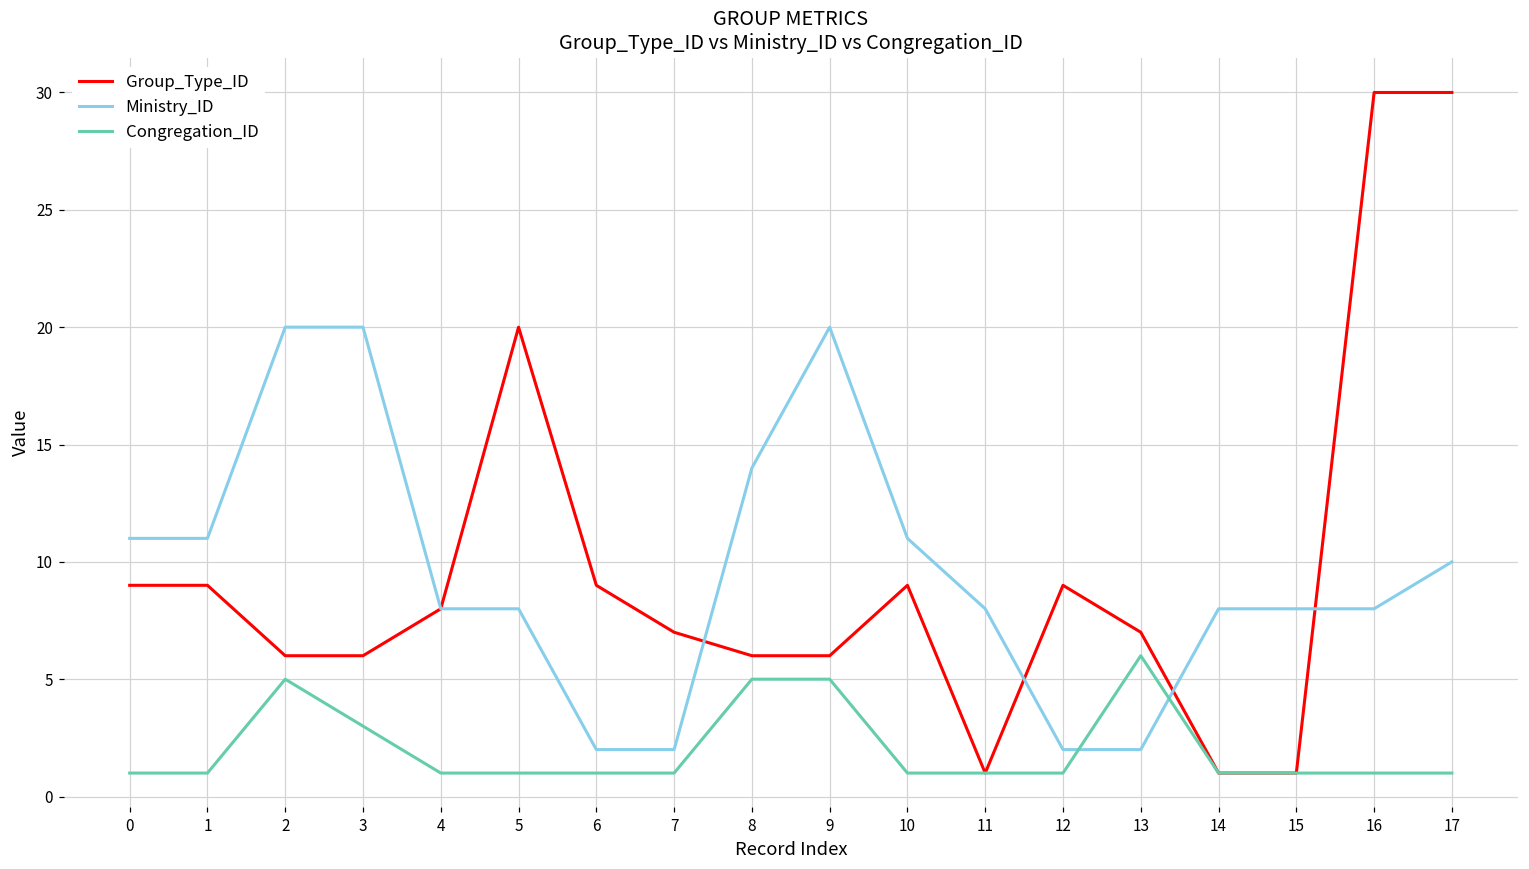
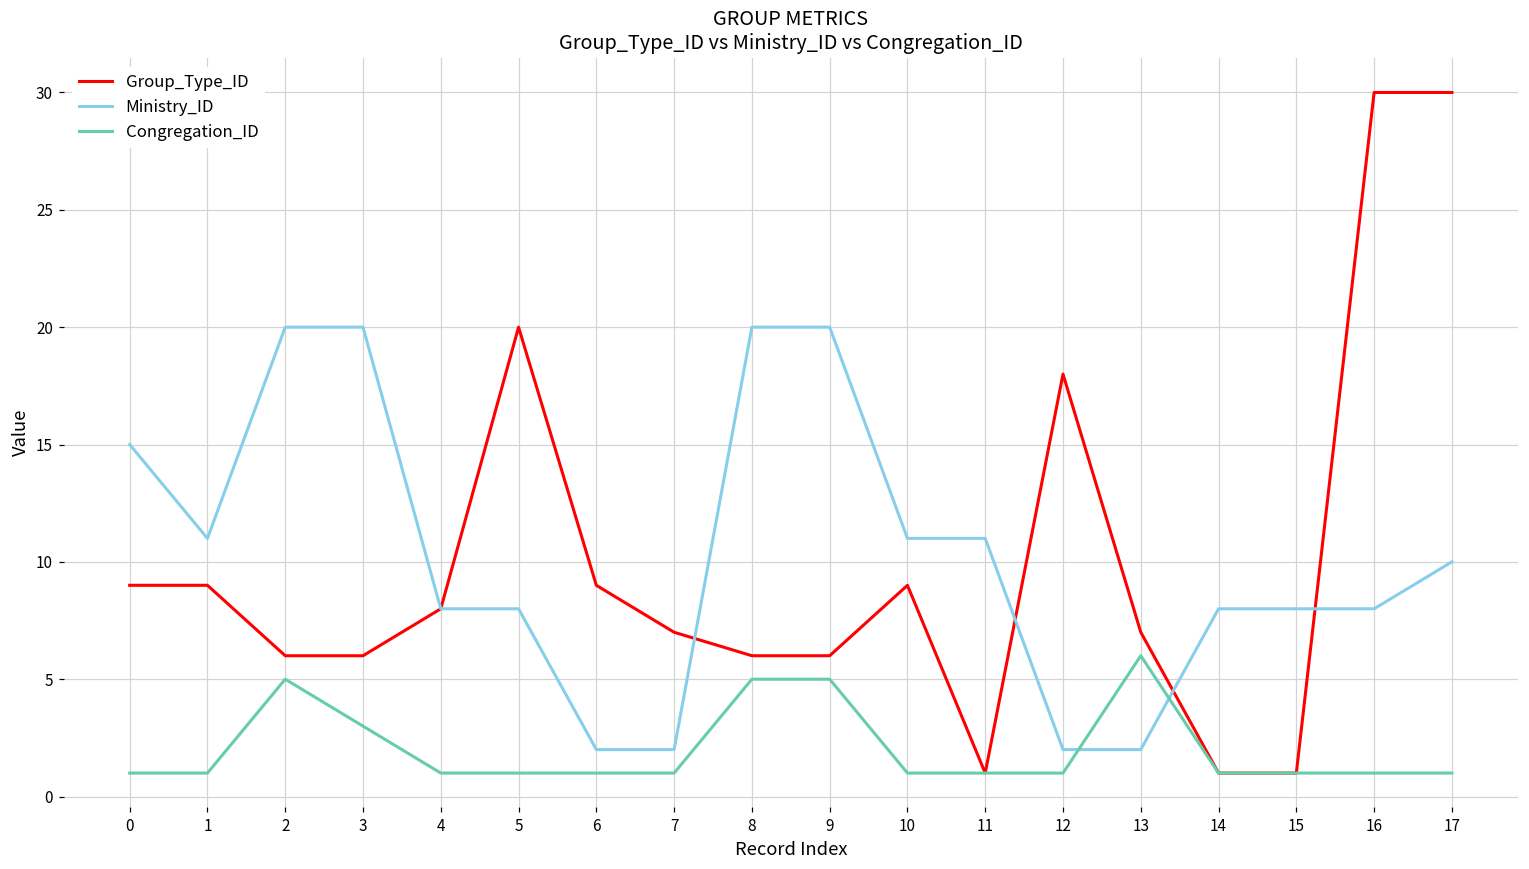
  {
    "Group_Type_ID": {
      "0": 9,
      "1": 9,
      "2": 6,
      "3": 6,
      "5": 20,
      "6": 9,
      "7": 7,
      "8": 6,
      "9": 6,
      "10": 9,
-     "12": 9,
+     "12": 18,
      "13": 7,
      "16": 30,
      "17": 30
    },
    "Ministry_ID": {
-     "0": 11,
+     "0": 15,
      "1": 11,
      "2": 20,
      "3": 20,
      "5": 8,
      "6": 2,
      "7": 2,
-     "8": 14,
+     "8": 20,
      "9": 20,
      "10": 11,
-     "11": 8,
+     "11": 11,
      "12": 2,
      "13": 2,
      "14": 8,
      "15": 8,
      "16": 8,
      "17": 10
    },
    "Congregation_ID": {
      "0": 1,
      "1": 1,
      "2": 5,
      "3": 3,
      "4": 1,
      "5": 1,
      "6": 1,
      "7": 1,
      "8": 5,
      "9": 5,
      "10": 1,
      "12": 1,
      "13": 6,
      "16": 1,
      "17": 1
    }
  }
